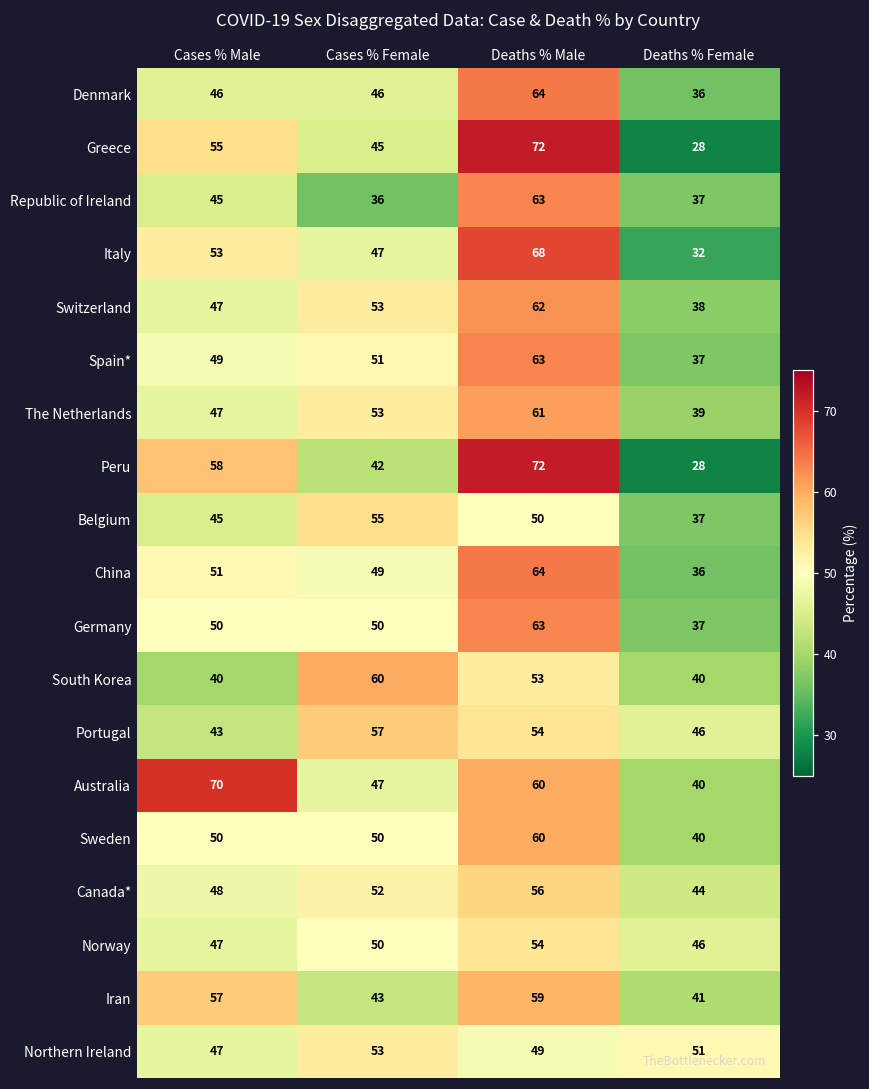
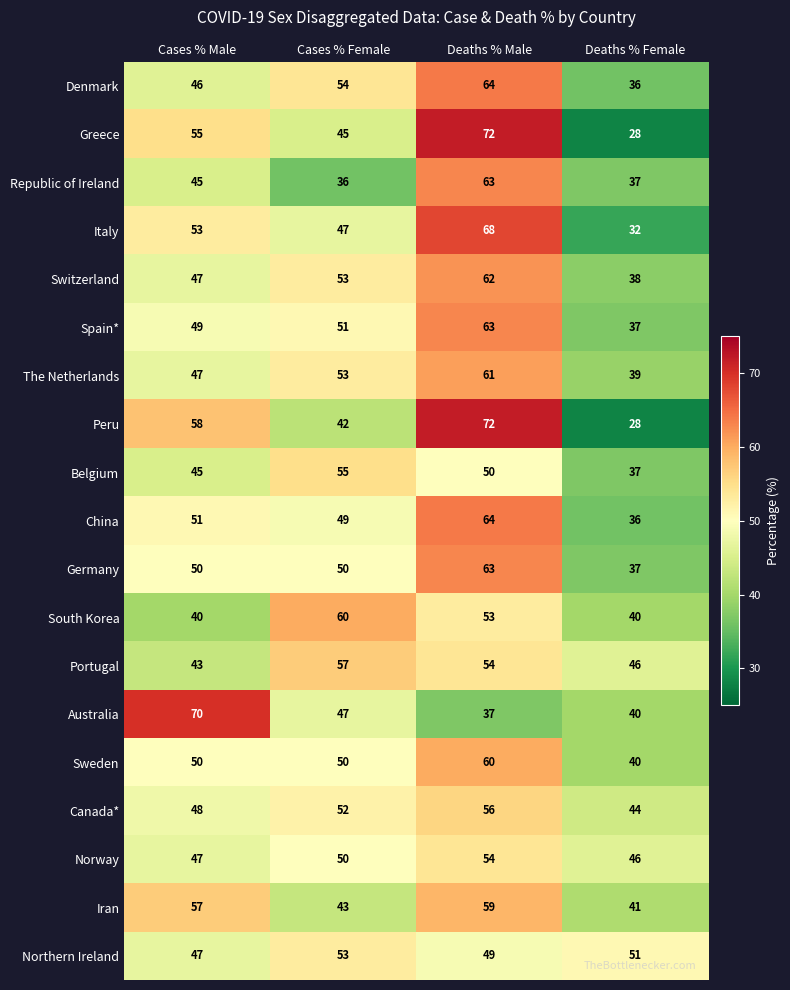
  {
    "Denmark": {
      "Cases % Male": 46,
-     "Cases % Female": 46,
+     "Cases % Female": 54,
      "Deaths % Male": 64,
      "Deaths % Female": 36
    },
    "Greece": {
      "Cases % Male": 55,
      "Cases % Female": 45,
      "Deaths % Male": 72,
      "Deaths % Female": 28
    },
    "Republic of Ireland": {
      "Cases % Male": 45,
      "Cases % Female": 36,
      "Deaths % Male": 63,
      "Deaths % Female": 37
    },
    "Italy": {
      "Cases % Male": 53,
      "Cases % Female": 47,
      "Deaths % Male": 68,
      "Deaths % Female": 32
    },
    "Switzerland": {
      "Cases % Male": 47,
      "Cases % Female": 53,
      "Deaths % Male": 62,
      "Deaths % Female": 38
    },
    "Spain*": {
      "Cases % Male": 49,
      "Cases % Female": 51,
      "Deaths % Male": 63,
      "Deaths % Female": 37
    },
    "The Netherlands": {
      "Cases % Male": 47,
      "Cases % Female": 53,
      "Deaths % Male": 61,
      "Deaths % Female": 39
    },
    "Peru": {
      "Cases % Male": 58,
      "Cases % Female": 42,
      "Deaths % Male": 72,
      "Deaths % Female": 28
    },
    "Belgium": {
      "Cases % Male": 45,
      "Cases % Female": 55,
      "Deaths % Male": 50,
      "Deaths % Female": 37
    },
    "China": {
      "Cases % Male": 51,
      "Cases % Female": 49,
      "Deaths % Male": 64,
      "Deaths % Female": 36
    },
    "Germany": {
      "Cases % Male": 50,
      "Cases % Female": 50,
      "Deaths % Male": 63,
      "Deaths % Female": 37
    },
    "South Korea": {
      "Cases % Male": 40,
      "Cases % Female": 60,
      "Deaths % Male": 53,
      "Deaths % Female": 40
    },
    "Portugal": {
      "Cases % Male": 43,
      "Cases % Female": 57,
      "Deaths % Male": 54,
      "Deaths % Female": 46
    },
    "Australia": {
      "Cases % Male": 70,
      "Cases % Female": 47,
-     "Deaths % Male": 60,
+     "Deaths % Male": 37,
      "Deaths % Female": 40
    },
    "Sweden": {
      "Cases % Male": 50,
      "Cases % Female": 50,
      "Deaths % Male": 60,
      "Deaths % Female": 40
    },
    "Canada*": {
      "Cases % Male": 48,
      "Cases % Female": 52,
      "Deaths % Male": 56,
      "Deaths % Female": 44
    },
    "Norway": {
      "Cases % Male": 47,
      "Cases % Female": 50,
      "Deaths % Male": 54,
      "Deaths % Female": 46
    },
    "Iran": {
      "Cases % Male": 57,
      "Cases % Female": 43,
      "Deaths % Male": 59,
      "Deaths % Female": 41
    },
    "Northern Ireland": {
      "Cases % Male": 47,
      "Cases % Female": 53,
      "Deaths % Male": 49,
      "Deaths % Female": 51
    }
  }
